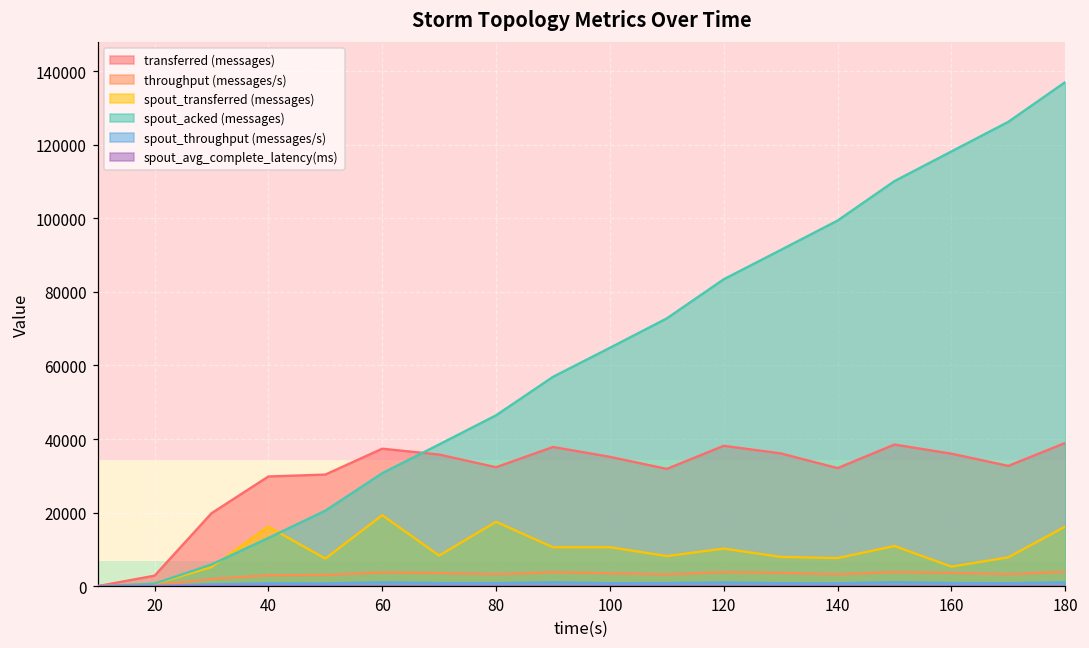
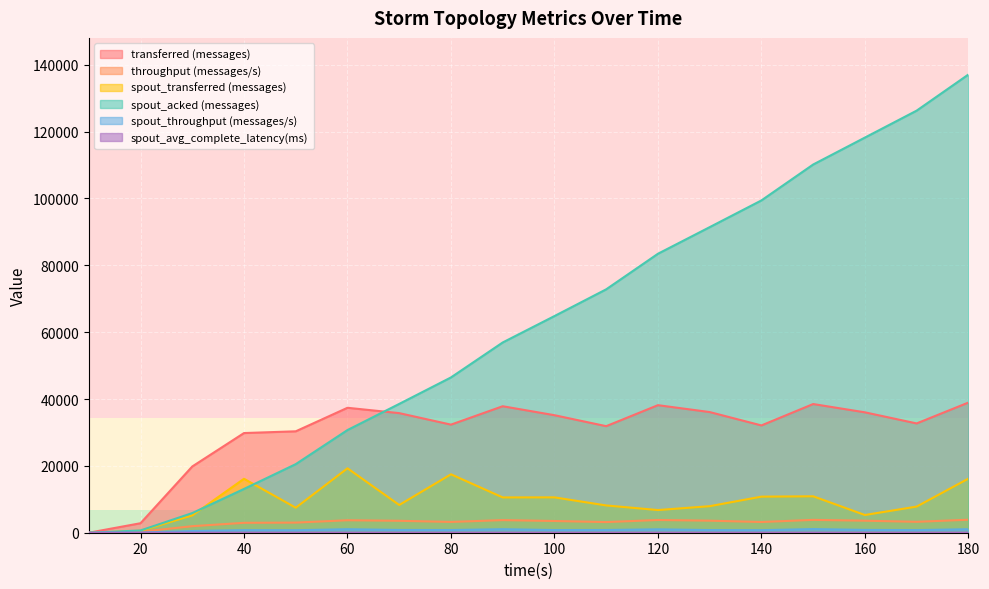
  {
    "spout_transferred (messages)": {
      "40": 16000,
      "60": 19000,
      "80": 17000,
      "100": 11000,
-     "120": 10000,
-     "140": 8000,
+     "120": 7000,
+     "140": 11000,
      "160": 5000,
      "180": 16000
    },
    "spout_avg_complete_latency(ms)": {
      "60": 0,
      "80": 0,
      "100": 0,
      "120": 0,
      "160": 0,
      "180": 0
    }
  }
